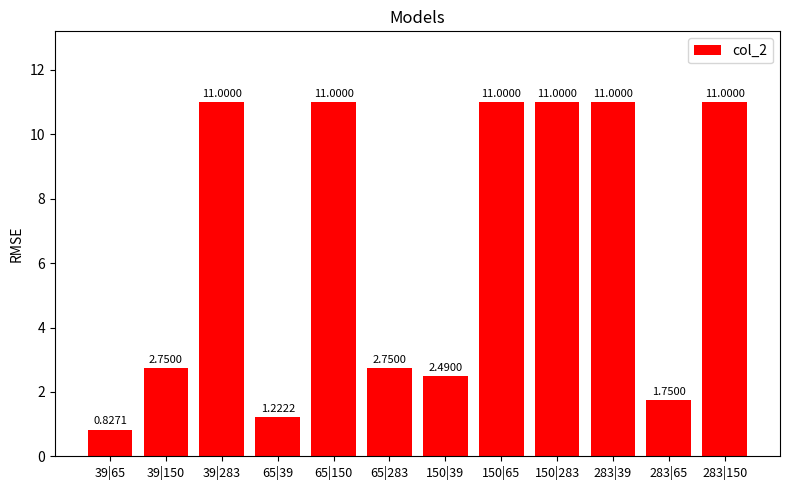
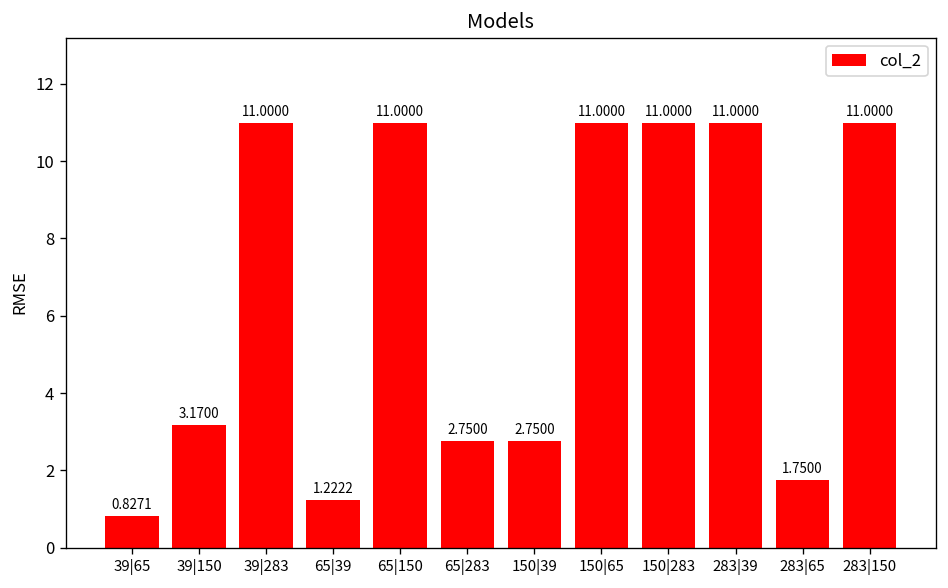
  {
    "39|65": 0.8271,
-   "39|150": 2.7500,
+   "39|150": 3.1700,
    "39|283": 11.0000,
    "65|39": 1.2222,
    "65|150": 11.0000,
    "65|283": 2.7500,
-   "150|39": 2.4900,
+   "150|39": 2.7500,
    "150|65": 11.0000,
    "150|283": 11.0000,
    "283|39": 11.0000,
    "283|65": 1.7500,
    "283|150": 11.0000
  }
